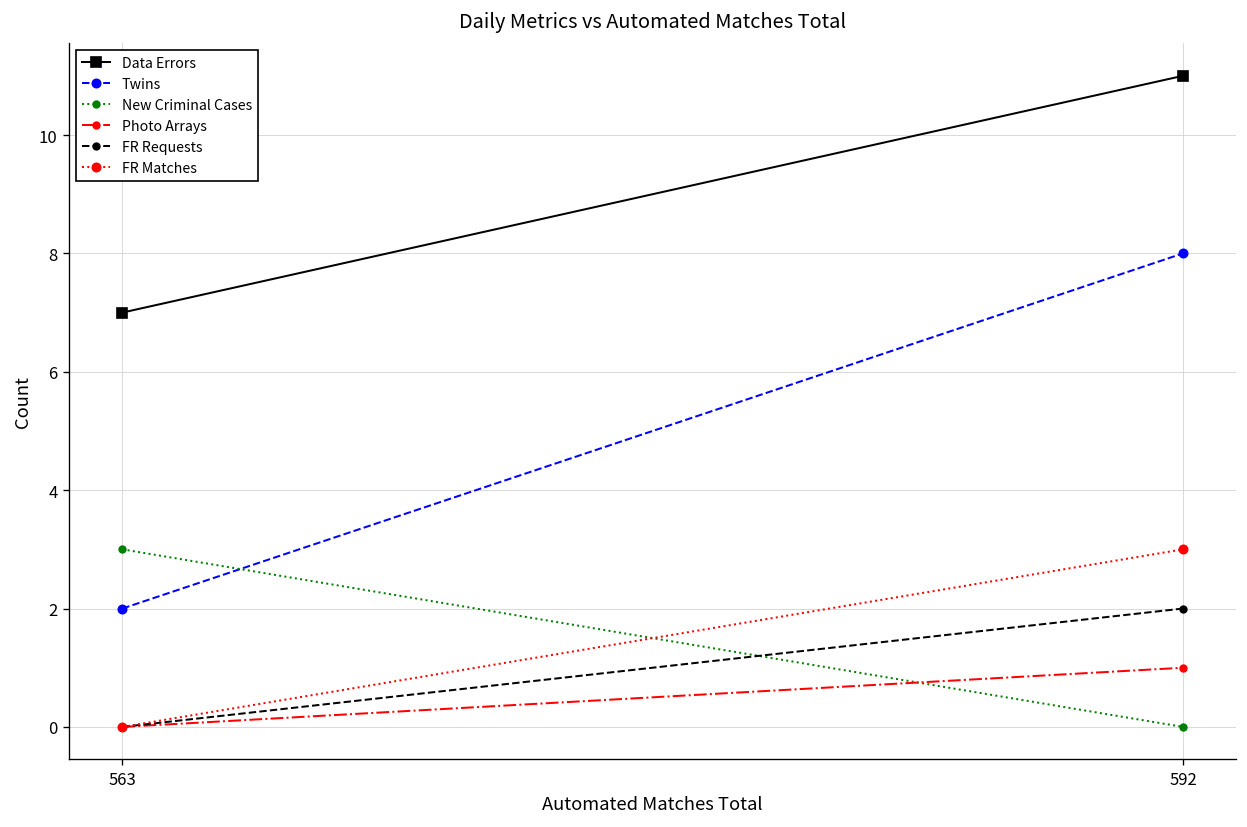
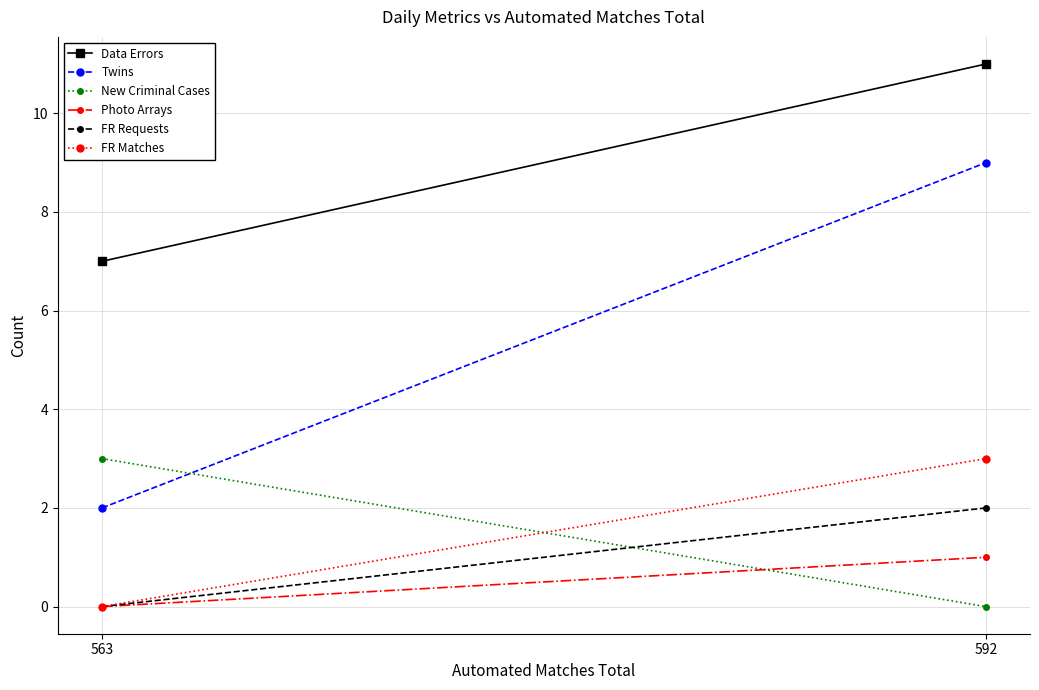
  {
    "Twins": {
      "563": 2,
-     "592": 8
+     "592": 9
    },
    "New Criminal Cases": {
      "563": 3,
      "592": 0
    }
  }
